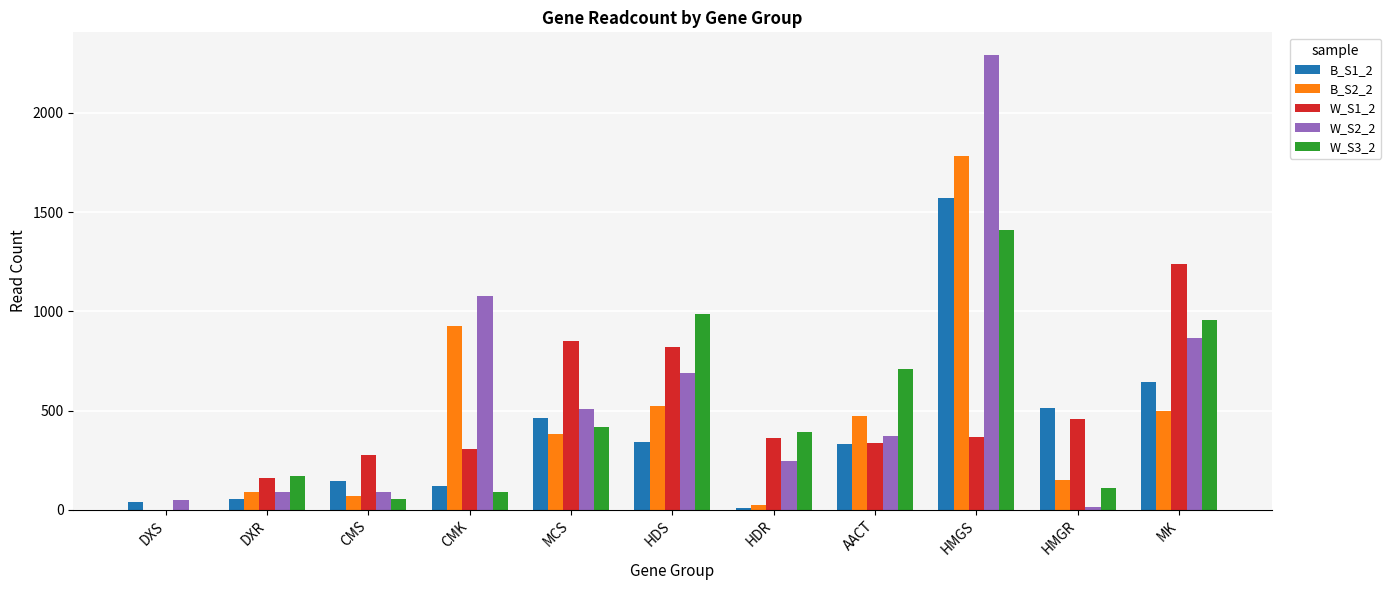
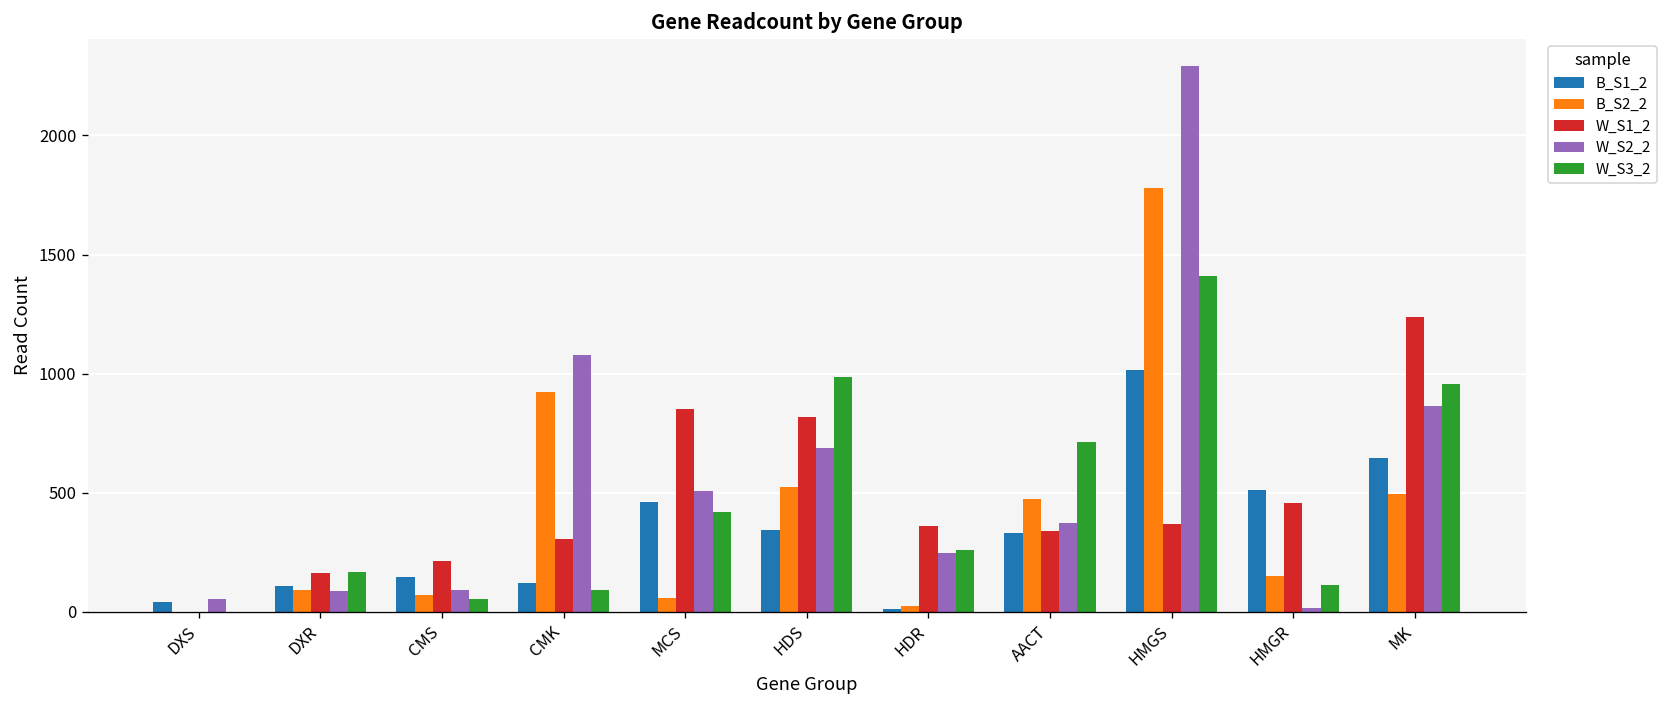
  {
    "B_S1_2": {
      "DXS": 40,
-     "DXR": 60,
+     "DXR": 110,
      "CMS": 150,
      "CMK": 120,
      "MCS": 460,
      "HDS": 340,
      "AACT": 330,
-     "HMGS": 1570,
+     "HMGS": 1020,
      "HMGR": 510,
      "MK": 640
    },
    "B_S2_2": {
      "DXS": 0,
      "DXR": 90,
      "CMS": 70,
      "CMK": 920,
-     "MCS": 380,
+     "MCS": 60,
      "HDS": 520,
      "HDR": 20,
      "AACT": 470,
      "HMGS": 1780,
      "HMGR": 150,
      "MK": 500
    },
    "W_S1_2": {
      "DXS": 0,
      "DXR": 160,
-     "CMS": 280,
+     "CMS": 210,
      "CMK": 310,
      "MCS": 850,
      "HDS": 820,
      "HDR": 360,
      "AACT": 340,
      "HMGS": 370,
      "HMGR": 460,
      "MK": 1240
    },
    "W_S2_2": {
      "DXS": 50,
      "DXR": 90,
      "CMS": 90,
      "CMK": 1080,
      "MCS": 510,
      "HDS": 690,
      "HDR": 250,
      "AACT": 370,
      "HMGS": 2290,
      "HMGR": 20,
      "MK": 870
    },
    "W_S3_2": {
      "DXS": 0,
      "DXR": 170,
      "CMS": 50,
      "CMK": 90,
      "MCS": 420,
      "HDS": 990,
-     "HDR": 390,
+     "HDR": 260,
      "AACT": 710,
      "HMGS": 1410,
      "HMGR": 110,
      "MK": 960
    }
  }
